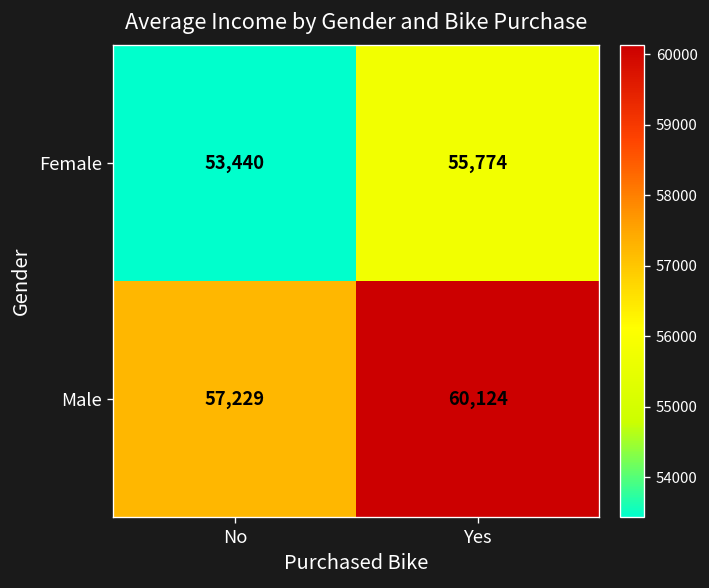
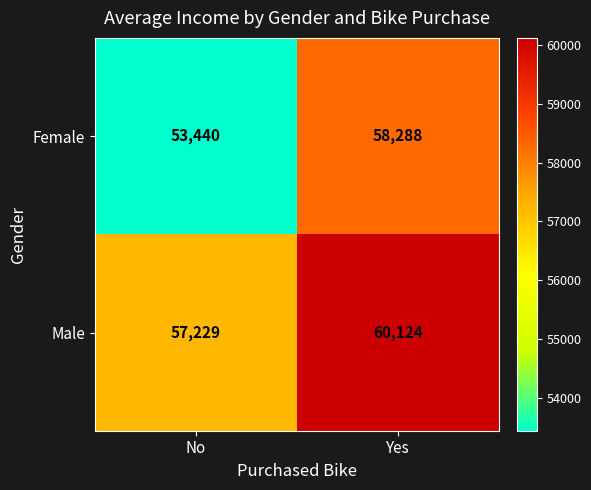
  {
    "Female": {
      "No": "53,440",
-     "Yes": "55,774"
+     "Yes": "58,288"
    },
    "Male": {
      "No": "57,229",
      "Yes": "60,124"
    }
  }
